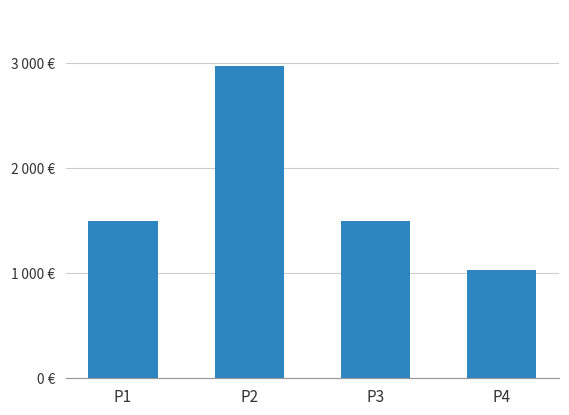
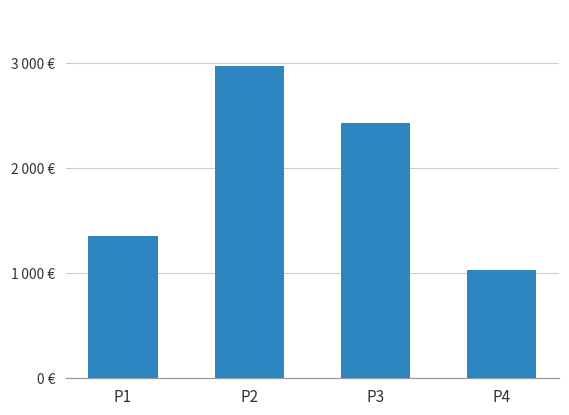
  {
-   "P1": "1500 €",
+   "P1": "1400 €",
    "P2": "3000 €",
-   "P3": "1500 €",
+   "P3": "2400 €",
    "P4": "1000 €"
  }
